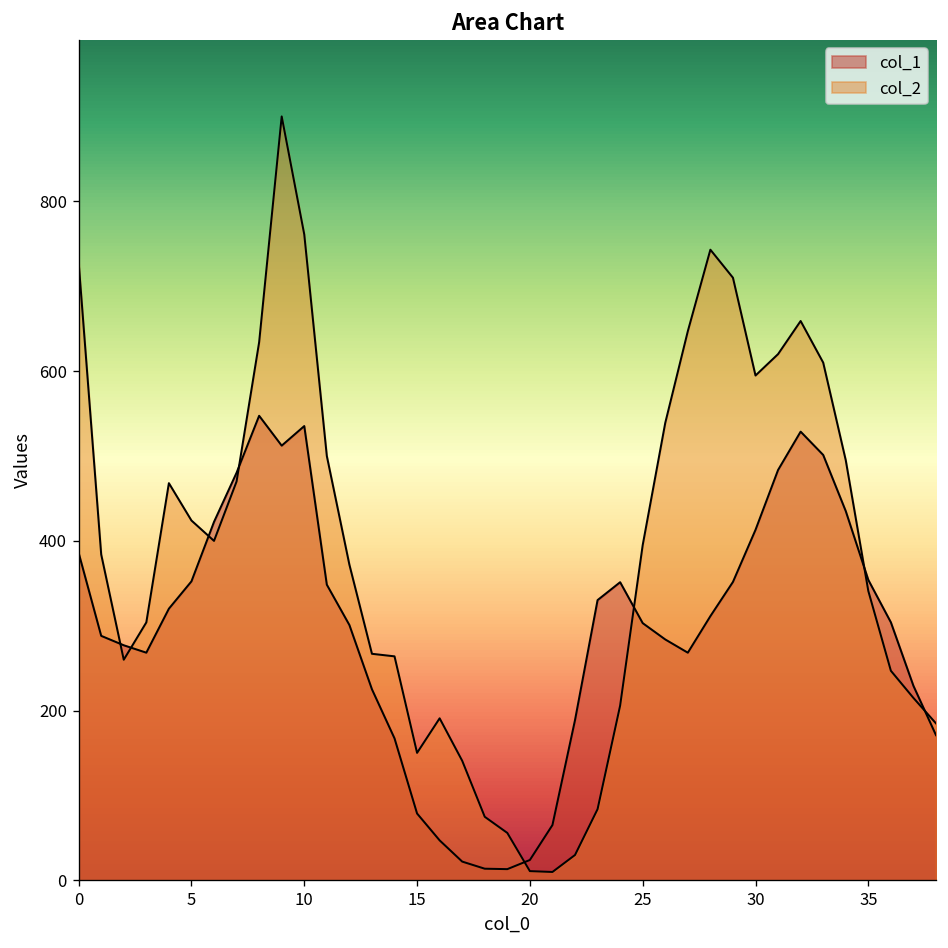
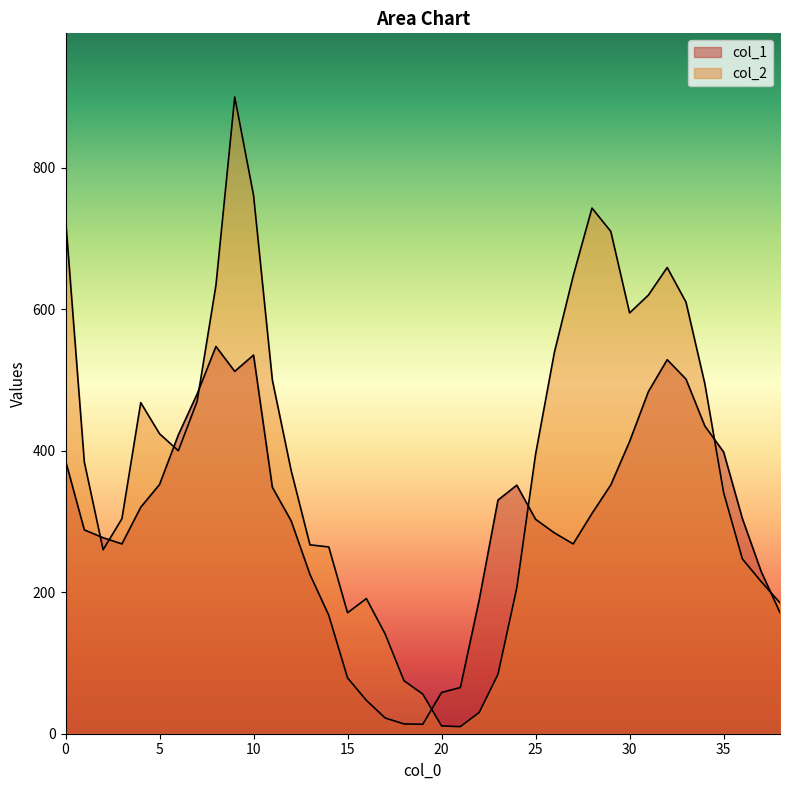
  {
    "col_1": {
      "0": 390,
      "5": 350,
      "10": 540,
      "15": 80,
-     "20": 20,
+     "20": 60,
      "25": 300,
      "30": 410,
-     "35": 350
+     "35": 400
    },
    "col_2": {
      "0": 730,
      "5": 420,
      "10": 760,
-     "15": 150,
+     "15": 170,
      "20": 10,
      "25": 390,
      "30": 590,
      "35": 340
    }
  }
